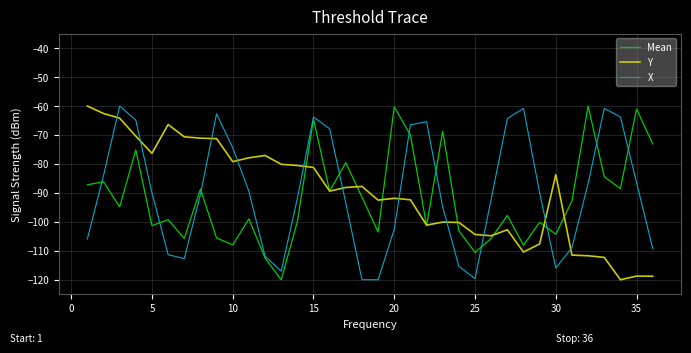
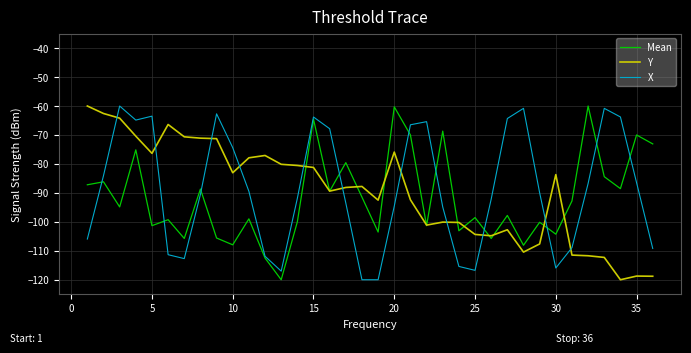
  {
    "Mean": {
      "5": -101,
      "10": -108,
      "20": -60,
-     "25": -111,
+     "25": -99,
      "30": -104,
-     "35": -61
+     "35": -70
    },
    "Y": {
      "5": -76,
-     "10": -79,
+     "10": -83,
      "15": -81,
-     "20": -92,
+     "20": -76,
      "25": -104,
      "30": -84,
      "35": -119
    },
    "X": {
-     "5": -90,
+     "5": -64,
      "10": -74,
-     "20": -103,
-     "25": -120,
+     "20": -95,
+     "25": -117,
      "30": -116,
      "35": -86
    }
  }
